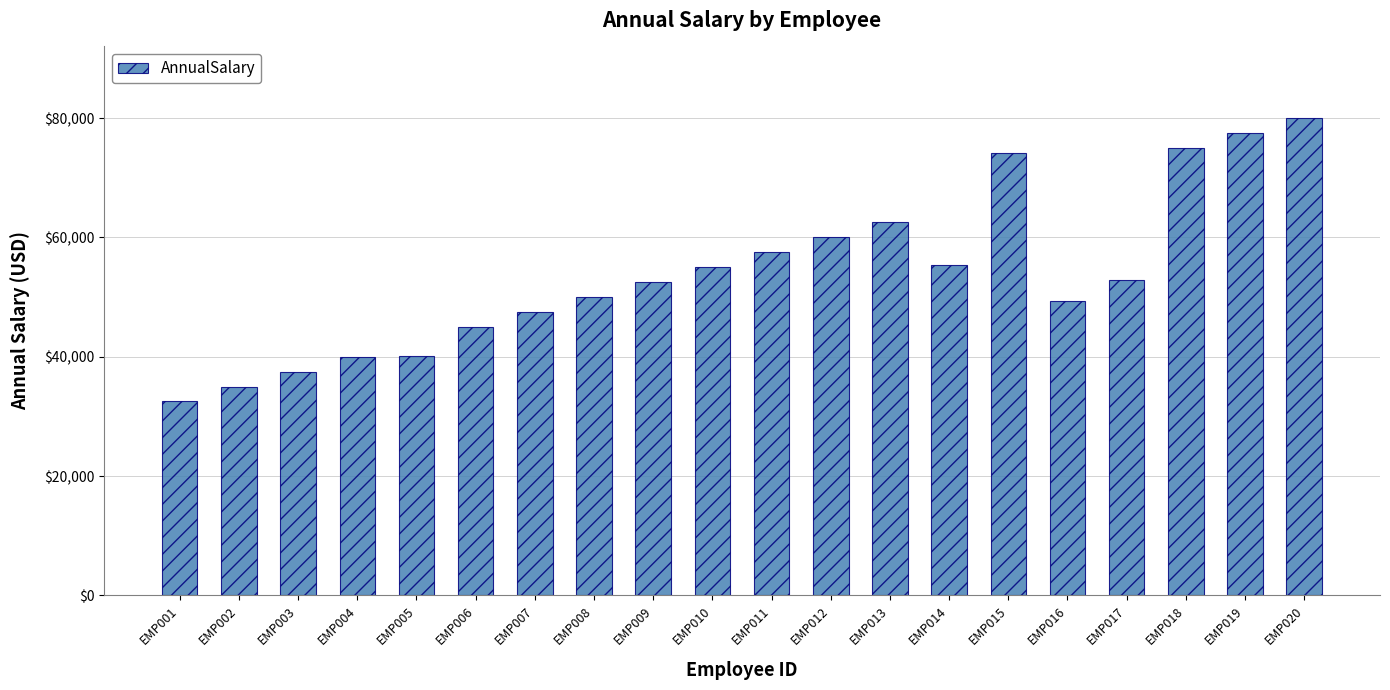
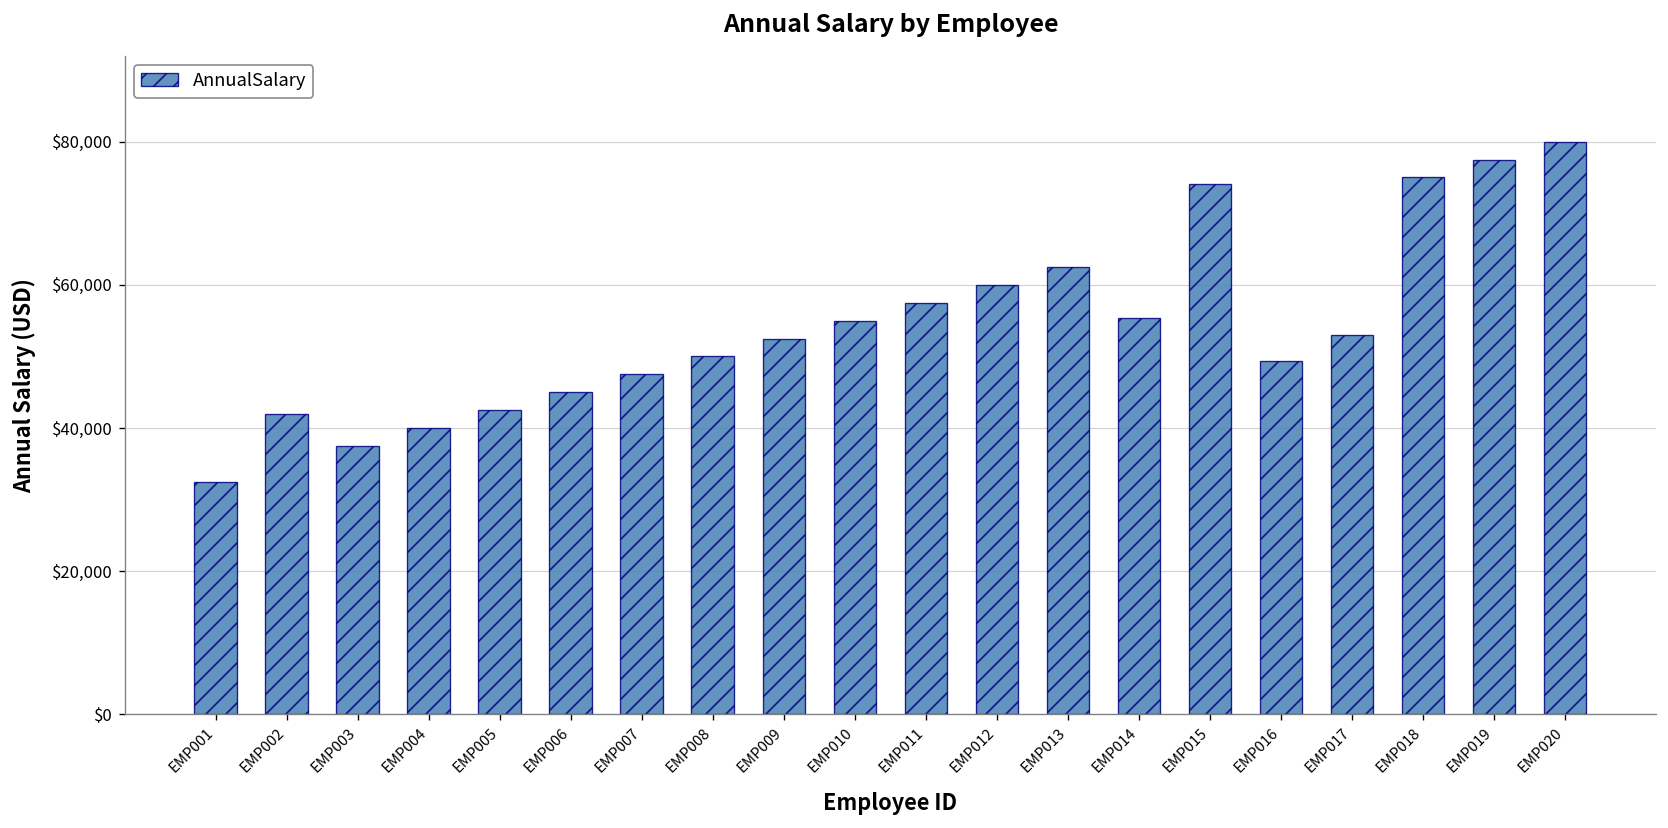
  {
    "EMP001": "$33,000",
-   "EMP002": "$35,000",
+   "EMP002": "$42,000",
    "EMP003": "$38,000",
    "EMP004": "$40,000",
-   "EMP005": "$40,000",
+   "EMP005": "$43,000",
    "EMP006": "$45,000",
    "EMP007": "$48,000",
    "EMP008": "$50,000",
    "EMP009": "$53,000",
    "EMP010": "$55,000",
    "EMP011": "$58,000",
    "EMP012": "$60,000",
    "EMP013": "$63,000",
    "EMP014": "$55,000",
    "EMP015": "$74,000",
    "EMP016": "$49,000",
    "EMP017": "$53,000",
    "EMP018": "$75,000",
    "EMP019": "$78,000",
    "EMP020": "$80,000"
  }
